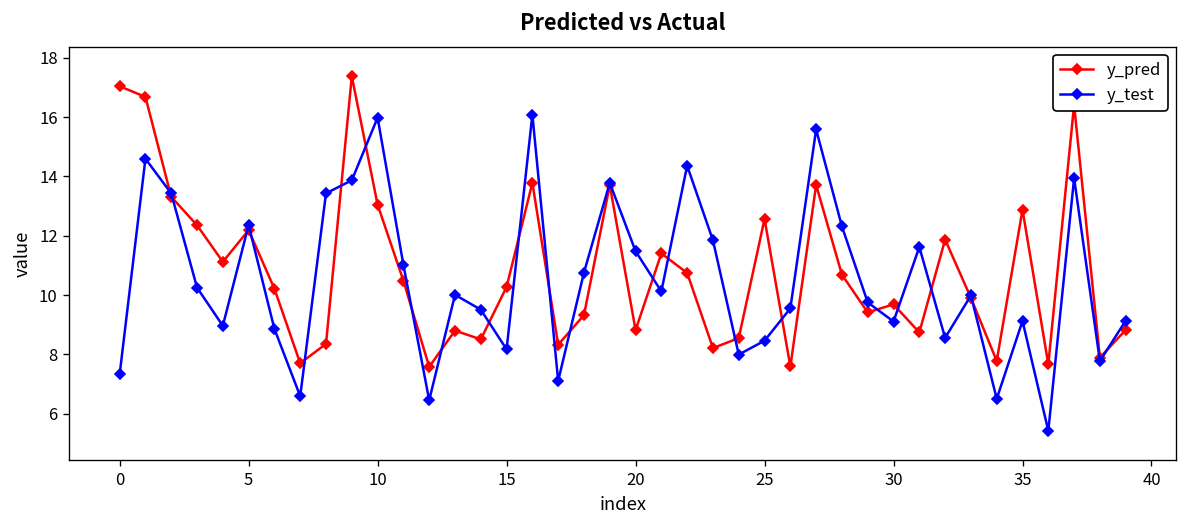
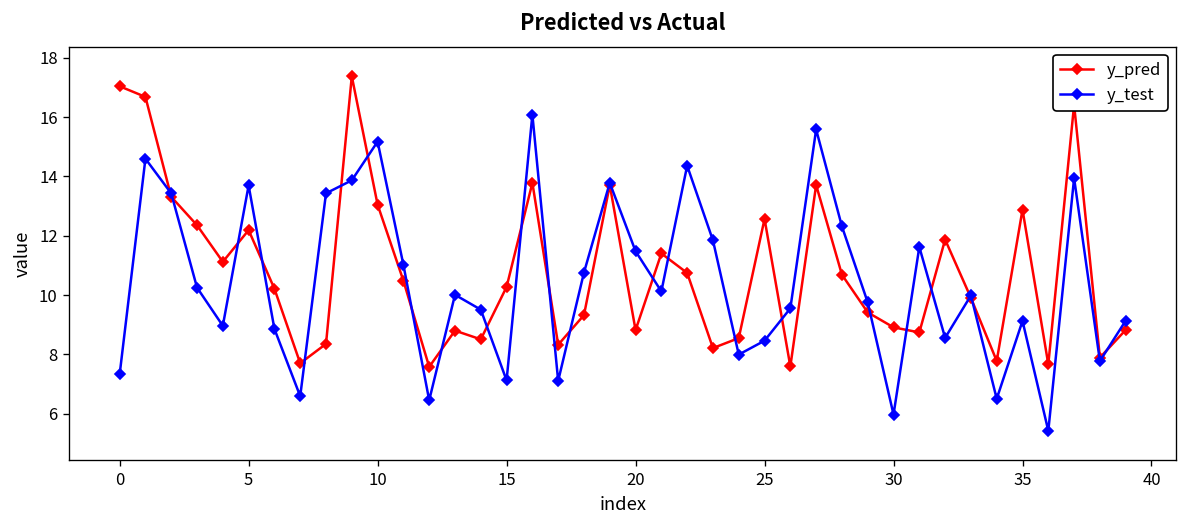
  {
    "y_pred": {
      "0": 17.0,
      "5": 12.2,
      "10": 13.0,
      "15": 10.3,
      "20": 8.8,
      "25": 12.6,
-     "30": 9.7,
+     "30": 8.9,
      "35": 12.9
    },
    "y_test": {
      "0": 7.3,
-     "5": 12.4,
-     "10": 16.0,
-     "15": 8.2,
+     "5": 13.7,
+     "10": 15.2,
+     "15": 7.1,
      "20": 11.5,
      "25": 8.5,
-     "30": 9.1,
+     "30": 6.0,
      "35": 9.1
    }
  }
